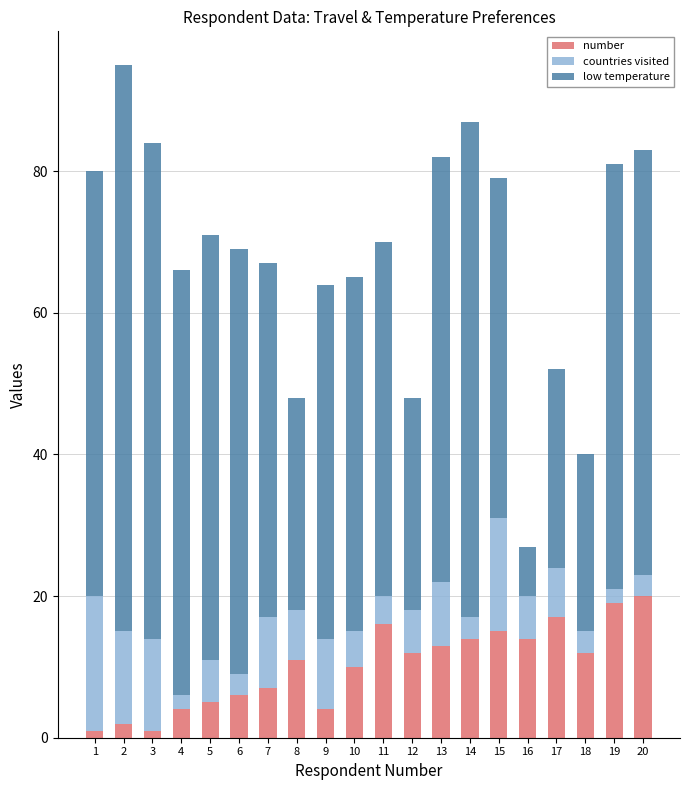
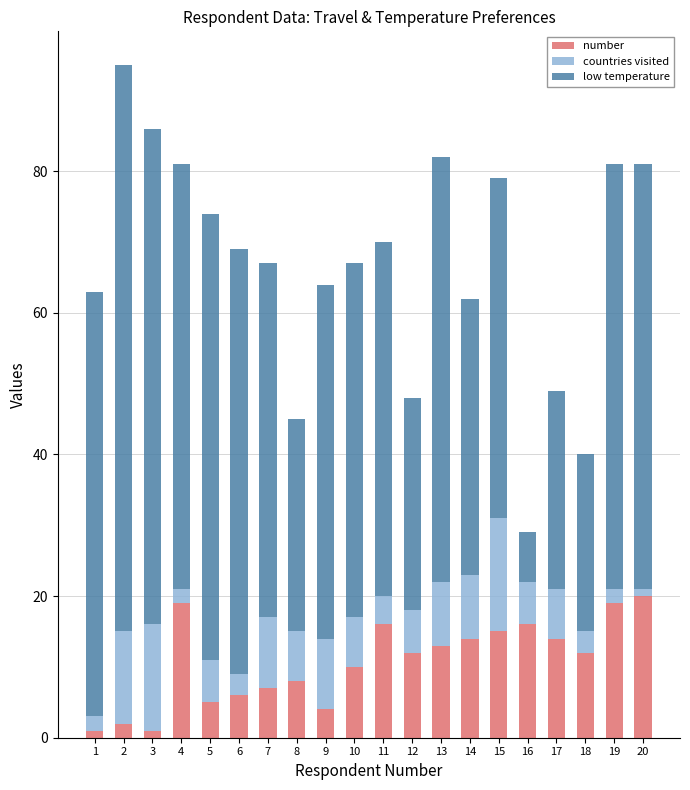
  {
    "number": {
      "1": 1,
      "2": 2,
      "3": 1,
-     "4": 4,
+     "4": 19,
      "5": 5,
      "6": 6,
      "7": 7,
-     "8": 11,
+     "8": 8,
      "9": 4,
      "10": 10,
      "11": 16,
      "12": 12,
      "13": 13,
      "14": 14,
      "15": 15,
-     "16": 14,
-     "17": 17,
+     "16": 16,
+     "17": 14,
      "18": 12,
      "19": 19,
      "20": 20
    },
    "countries visited": {
-     "1": 19,
+     "1": 2,
      "2": 13,
-     "3": 13,
+     "3": 15,
      "4": 2,
      "5": 6,
      "6": 3,
      "7": 10,
      "8": 7,
      "9": 10,
-     "10": 5,
+     "10": 7,
      "11": 4,
      "12": 6,
      "13": 9,
-     "14": 3,
+     "14": 9,
      "15": 16,
      "16": 6,
      "17": 7,
      "18": 3,
      "19": 2,
-     "20": 3
+     "20": 1
    },
    "low temperature": {
      "1": 60,
      "2": 80,
      "3": 70,
      "4": 60,
-     "5": 60,
+     "5": 63,
      "6": 60,
      "7": 50,
      "8": 30,
      "9": 50,
      "10": 50,
      "11": 50,
      "12": 30,
      "13": 60,
-     "14": 70,
+     "14": 39,
      "15": 48,
      "16": 7,
      "17": 28,
      "18": 25,
      "19": 60,
      "20": 60
    }
  }
